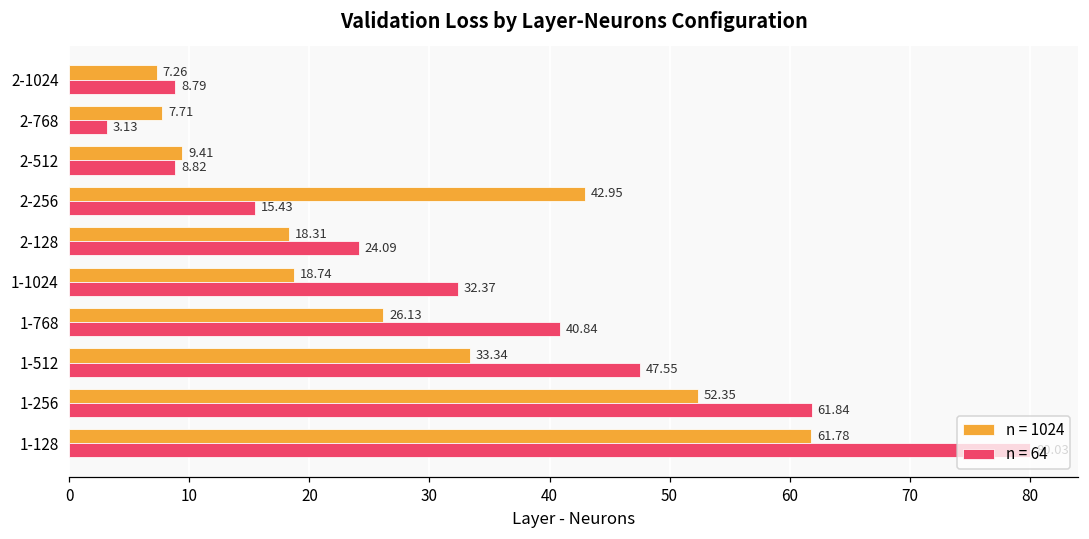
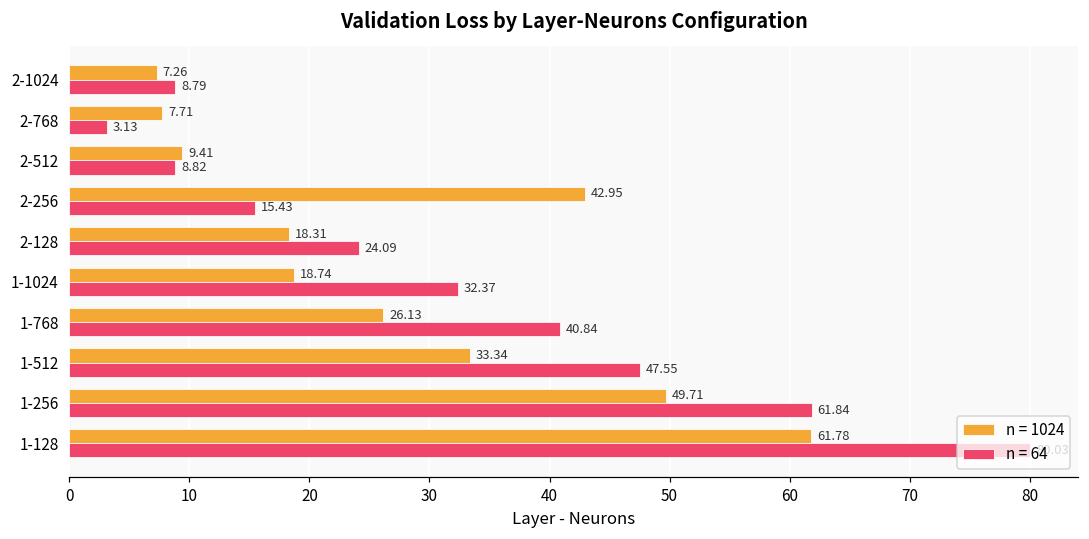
  {
    "n = 1024": {
      "2-1024": 7.26,
      "2-768": 7.71,
      "2-512": 9.41,
      "2-256": 42.95,
      "2-128": 18.31,
      "1-1024": 18.74,
      "1-768": 26.13,
      "1-512": 33.34,
-     "1-256": 52.35,
+     "1-256": 49.71,
      "1-128": 61.78
    },
    "n = 64": {
      "2-1024": 8.79,
      "2-768": 3.13,
      "2-512": 8.82,
      "2-256": 15.43,
      "2-128": 24.09,
      "1-1024": 32.37,
      "1-768": 40.84,
      "1-512": 47.55,
      "1-256": 61.84
    }
  }
